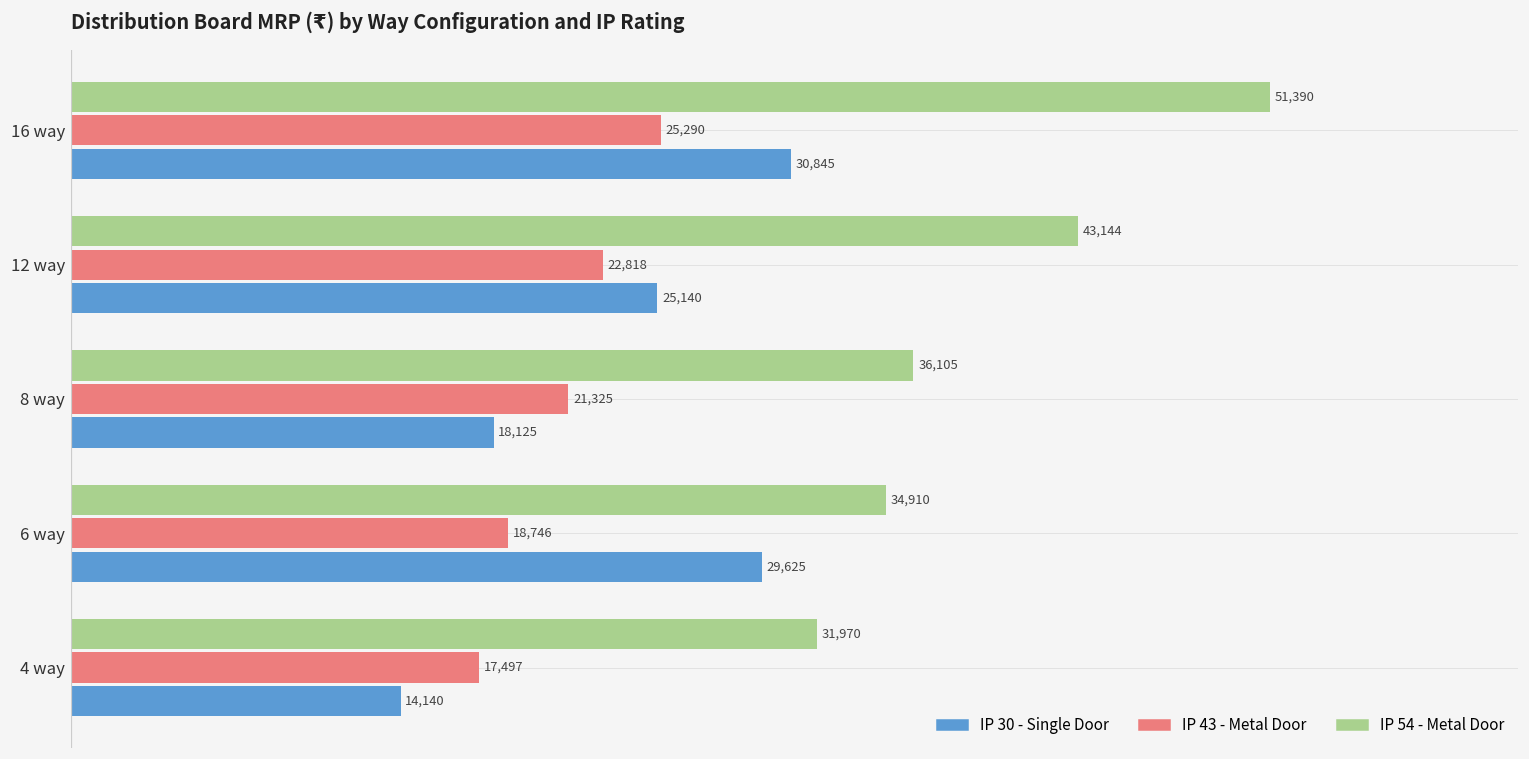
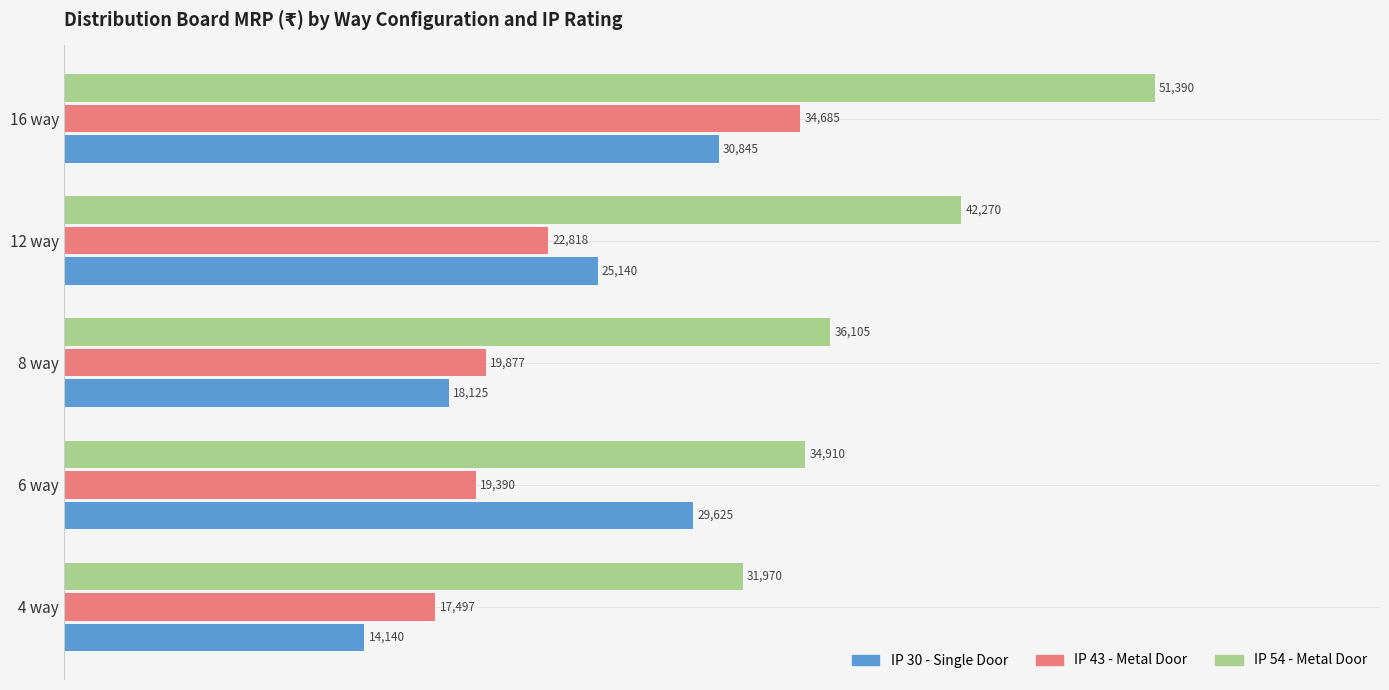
  {
    "IP 30 - Single Door": {
      "16 way": "30,845",
      "12 way": "25,140",
      "8 way": "18,125",
      "6 way": "29,625",
      "4 way": "14,140"
    },
    "IP 43 - Metal Door": {
-     "16 way": "25,290",
+     "16 way": "34,685",
      "12 way": "22,818",
-     "8 way": "21,325",
-     "6 way": "18,746",
+     "8 way": "19,877",
+     "6 way": "19,390",
      "4 way": "17,497"
    },
    "IP 54 - Metal Door": {
      "16 way": "51,390",
-     "12 way": "43,144",
+     "12 way": "42,270",
      "8 way": "36,105",
      "6 way": "34,910",
      "4 way": "31,970"
    }
  }
